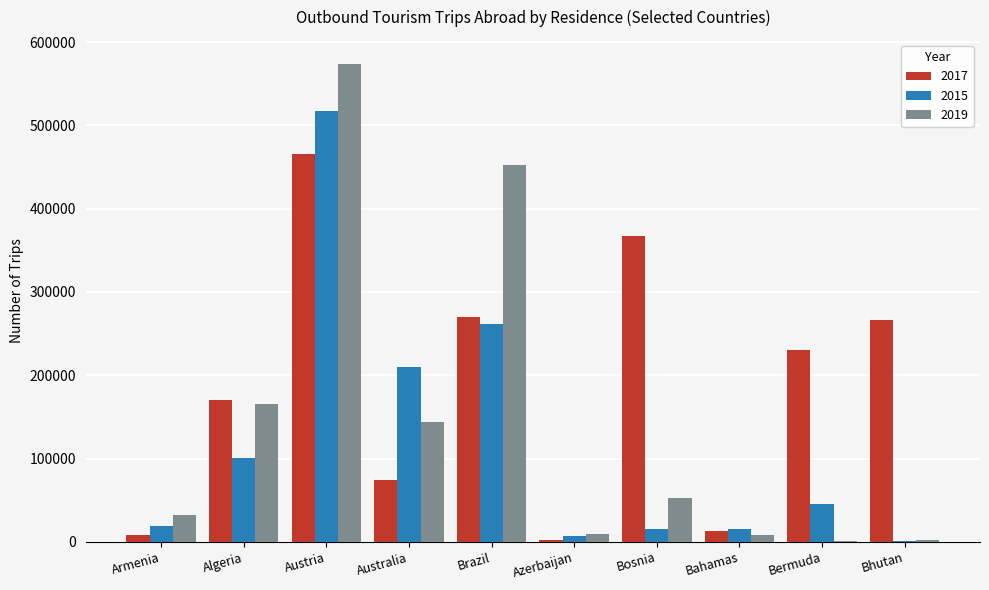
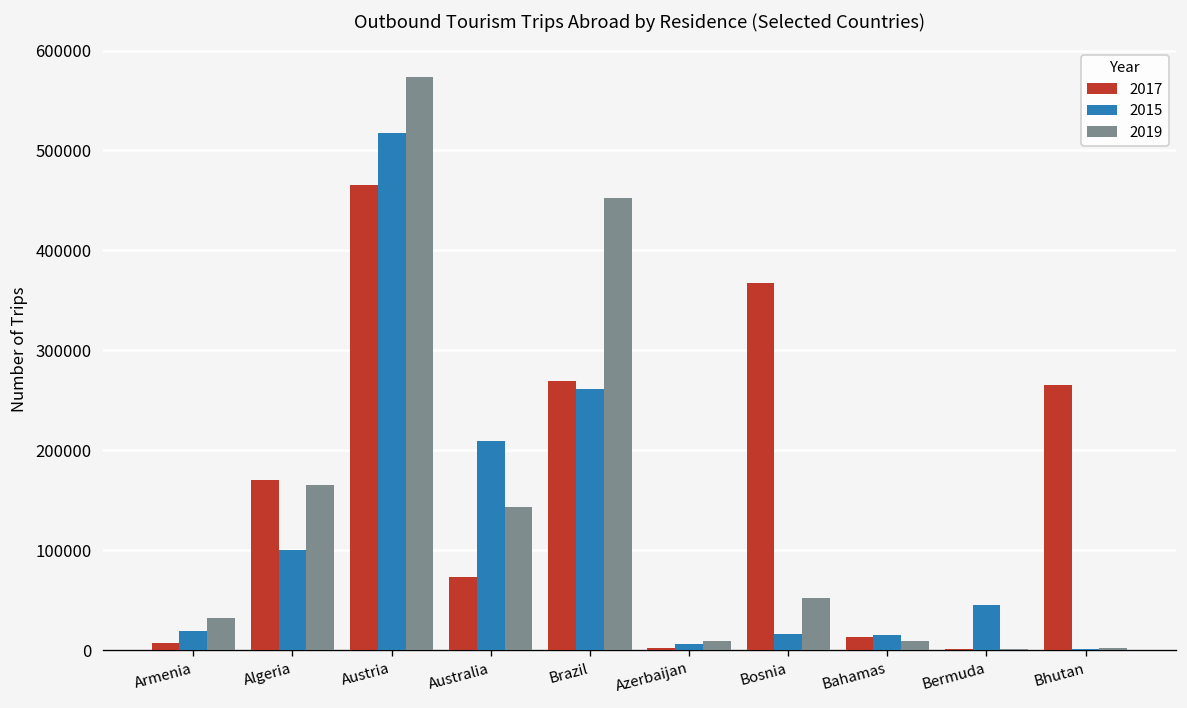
  {
    "2017": {
      "Armenia": 10000,
      "Algeria": 170000,
      "Austria": 470000,
      "Australia": 70000,
      "Brazil": 270000,
      "Bosnia": 370000,
      "Bahamas": 10000,
-     "Bermuda": 230000,
+     "Bermuda": 0,
      "Bhutan": 270000
    },
    "2015": {
      "Armenia": 20000,
      "Algeria": 100000,
      "Austria": 520000,
      "Australia": 210000,
      "Brazil": 260000,
      "Azerbaijan": 10000,
      "Bosnia": 20000,
      "Bahamas": 20000,
      "Bermuda": 50000
    },
    "2019": {
      "Armenia": 30000,
      "Algeria": 160000,
      "Austria": 570000,
      "Australia": 140000,
      "Brazil": 450000,
      "Azerbaijan": 10000,
      "Bosnia": 50000,
      "Bahamas": 10000
    }
  }
